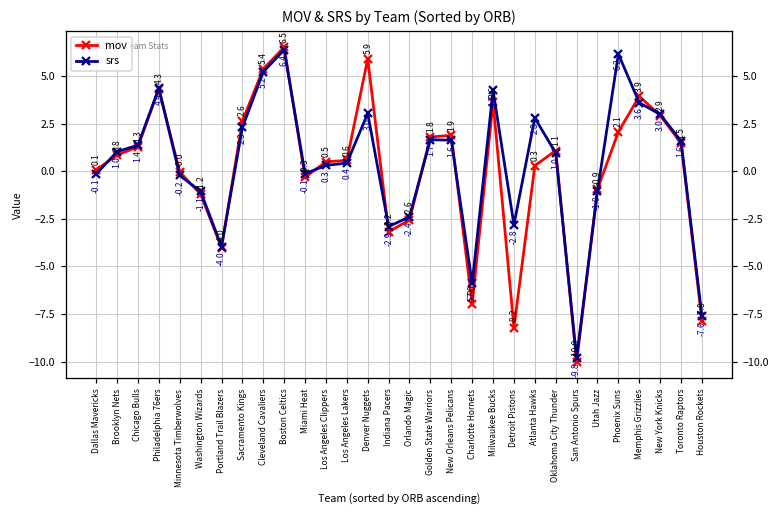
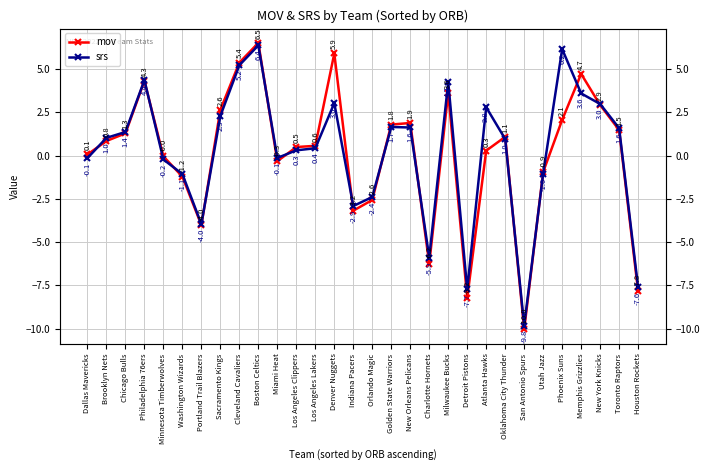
  {
    "mov": {
      "Dallas Mavericks": 0.1,
      "Minnesota Timberwolves": -0.0,
      "Sacramento Kings": 2.6,
      "Cleveland Cavaliers": 5.4,
      "Los Angeles Clippers": 0.5,
      "Denver Nuggets": 5.9,
      "New Orleans Pelicans": 1.9,
-     "Charlotte Hornets": -7.0,
+     "Charlotte Hornets": -6.2,
      "Atlanta Hawks": 0.3,
      "Phoenix Suns": 2.1,
-     "Memphis Grizzlies": 3.9
+     "Memphis Grizzlies": 4.7
    },
    "srs": {
      "Dallas Mavericks": -0.1,
      "Minnesota Timberwolves": -0.2,
      "Sacramento Kings": 2.3,
      "Cleveland Cavaliers": 5.2,
      "Los Angeles Clippers": 0.3,
      "Denver Nuggets": 3.0,
      "New Orleans Pelicans": 1.6,
-     "Detroit Pistons": -2.8,
+     "Detroit Pistons": -7.7,
      "Atlanta Hawks": 2.8,
      "Phoenix Suns": 6.2,
      "Memphis Grizzlies": 3.6
    }
  }
